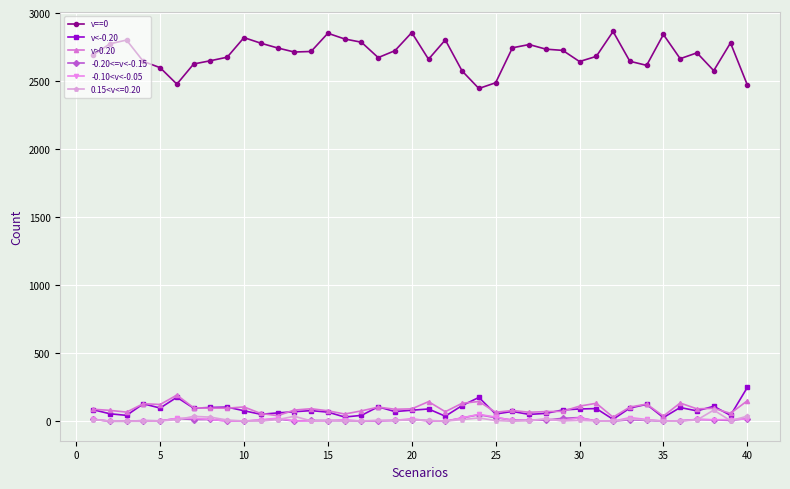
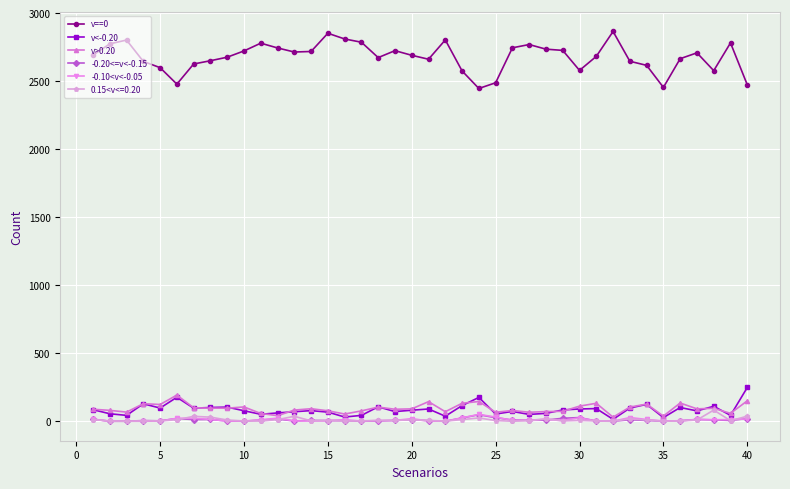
  {
    "v==0": {
      "5": 2600,
-     "10": 2820,
+     "10": 2720,
      "15": 2850,
-     "20": 2860,
+     "20": 2690,
      "25": 2490,
-     "30": 2640,
-     "35": 2840,
+     "30": 2580,
+     "35": 2450,
      "40": 2470
    },
    "v<-0.20": {
      "5": 100,
      "10": 80,
      "30": 90,
      "40": 250
    }
  }
